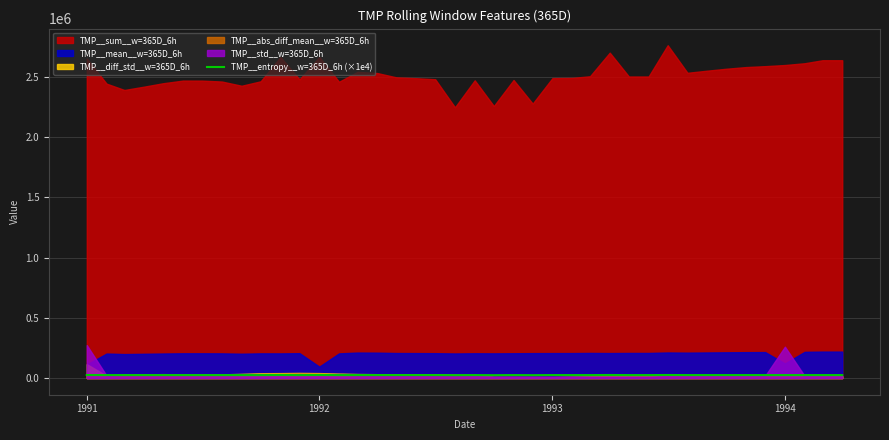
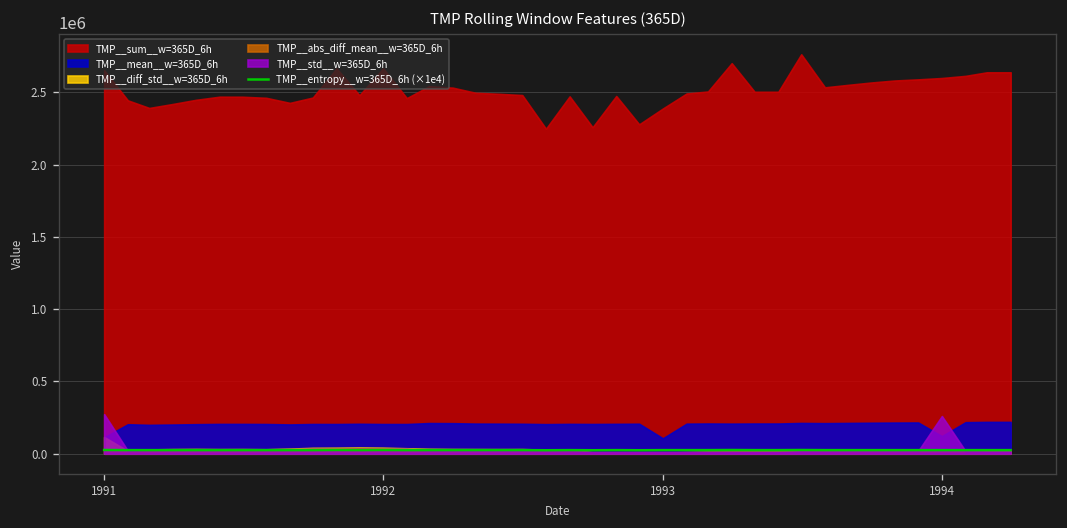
  {
    "TMP__sum__w=365D_6h": {
-     "1993": 2490000,
+     "1993": 2390000,
      "1994": 2600000
    },
    "TMP__mean__w=365D_6h": {
-     "1992": 100000,
-     "1993": 210000,
+     "1992": 210000,
+     "1993": 110000,
      "1994": 120000
    },
    "TMP__std__w=365D_6h": {
      "1991": 270000,
      "1994": 260000
    }
  }
